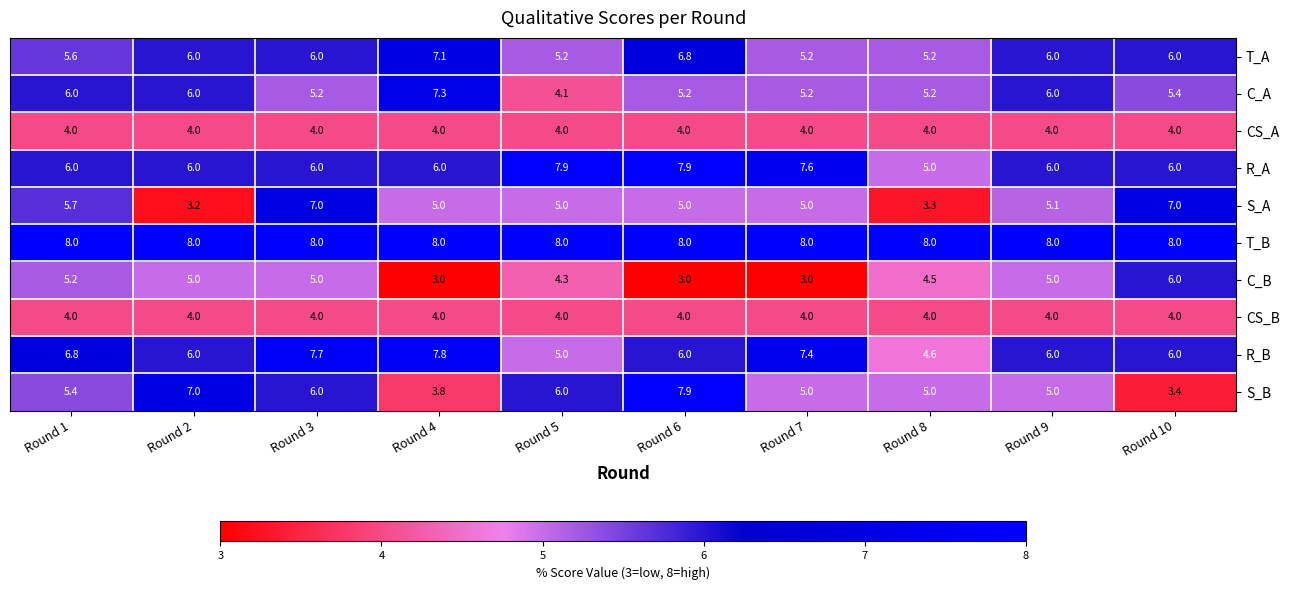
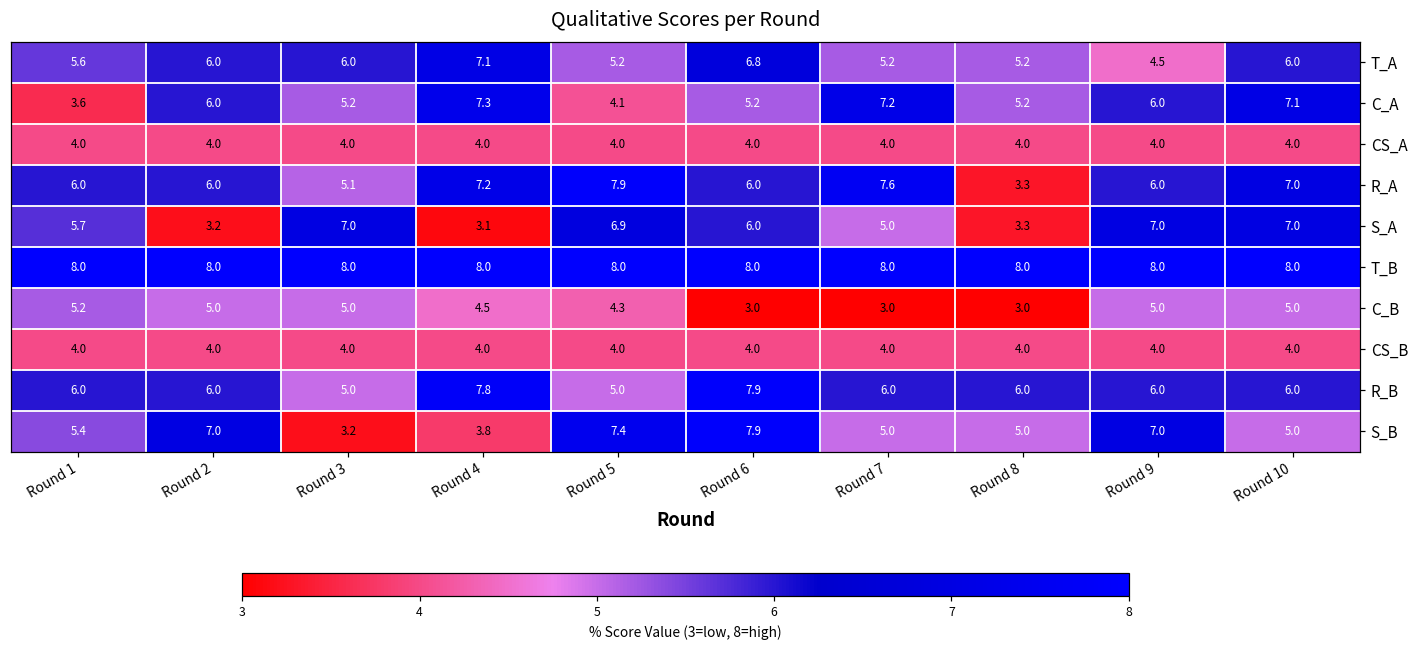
  {
    "T_A": {
      "Round 1": 5.6,
      "Round 2": 6.0,
      "Round 3": 6.0,
      "Round 4": 7.1,
      "Round 5": 5.2,
      "Round 6": 6.8,
      "Round 7": 5.2,
      "Round 8": 5.2,
-     "Round 9": 6.0,
+     "Round 9": 4.5,
      "Round 10": 6.0
    },
    "C_A": {
-     "Round 1": 6.0,
+     "Round 1": 3.6,
      "Round 2": 6.0,
      "Round 3": 5.2,
      "Round 4": 7.3,
      "Round 5": 4.1,
      "Round 6": 5.2,
-     "Round 7": 5.2,
+     "Round 7": 7.2,
      "Round 8": 5.2,
      "Round 9": 6.0,
-     "Round 10": 5.4
+     "Round 10": 7.1
    },
    "CS_A": {
      "Round 1": 4.0,
      "Round 2": 4.0,
      "Round 3": 4.0,
      "Round 4": 4.0,
      "Round 5": 4.0,
      "Round 6": 4.0,
      "Round 7": 4.0,
      "Round 8": 4.0,
      "Round 9": 4.0,
      "Round 10": 4.0
    },
    "R_A": {
      "Round 1": 6.0,
      "Round 2": 6.0,
-     "Round 3": 6.0,
-     "Round 4": 6.0,
+     "Round 3": 5.1,
+     "Round 4": 7.2,
      "Round 5": 7.9,
-     "Round 6": 7.9,
+     "Round 6": 6.0,
      "Round 7": 7.6,
-     "Round 8": 5.0,
+     "Round 8": 3.3,
      "Round 9": 6.0,
-     "Round 10": 6.0
+     "Round 10": 7.0
    },
    "S_A": {
      "Round 1": 5.7,
      "Round 2": 3.2,
      "Round 3": 7.0,
-     "Round 4": 5.0,
-     "Round 5": 5.0,
-     "Round 6": 5.0,
+     "Round 4": 3.1,
+     "Round 5": 6.9,
+     "Round 6": 6.0,
      "Round 7": 5.0,
      "Round 8": 3.3,
-     "Round 9": 5.1,
+     "Round 9": 7.0,
      "Round 10": 7.0
    },
    "T_B": {
      "Round 1": 8.0,
      "Round 2": 8.0,
      "Round 3": 8.0,
      "Round 4": 8.0,
      "Round 5": 8.0,
      "Round 6": 8.0,
      "Round 7": 8.0,
      "Round 8": 8.0,
      "Round 9": 8.0,
      "Round 10": 8.0
    },
    "C_B": {
      "Round 1": 5.2,
      "Round 2": 5.0,
      "Round 3": 5.0,
-     "Round 4": 3.0,
+     "Round 4": 4.5,
      "Round 5": 4.3,
      "Round 6": 3.0,
      "Round 7": 3.0,
-     "Round 8": 4.5,
+     "Round 8": 3.0,
      "Round 9": 5.0,
-     "Round 10": 6.0
+     "Round 10": 5.0
    },
    "CS_B": {
      "Round 1": 4.0,
      "Round 2": 4.0,
      "Round 3": 4.0,
      "Round 4": 4.0,
      "Round 5": 4.0,
      "Round 6": 4.0,
      "Round 7": 4.0,
      "Round 8": 4.0,
      "Round 9": 4.0,
      "Round 10": 4.0
    },
    "R_B": {
-     "Round 1": 6.8,
+     "Round 1": 6.0,
      "Round 2": 6.0,
-     "Round 3": 7.7,
+     "Round 3": 5.0,
      "Round 4": 7.8,
      "Round 5": 5.0,
-     "Round 6": 6.0,
-     "Round 7": 7.4,
-     "Round 8": 4.6,
+     "Round 6": 7.9,
+     "Round 7": 6.0,
+     "Round 8": 6.0,
      "Round 9": 6.0,
      "Round 10": 6.0
    },
    "S_B": {
      "Round 1": 5.4,
      "Round 2": 7.0,
-     "Round 3": 6.0,
+     "Round 3": 3.2,
      "Round 4": 3.8,
-     "Round 5": 6.0,
+     "Round 5": 7.4,
      "Round 6": 7.9,
      "Round 7": 5.0,
      "Round 8": 5.0,
-     "Round 9": 5.0,
-     "Round 10": 3.4
+     "Round 9": 7.0,
+     "Round 10": 5.0
    }
  }
